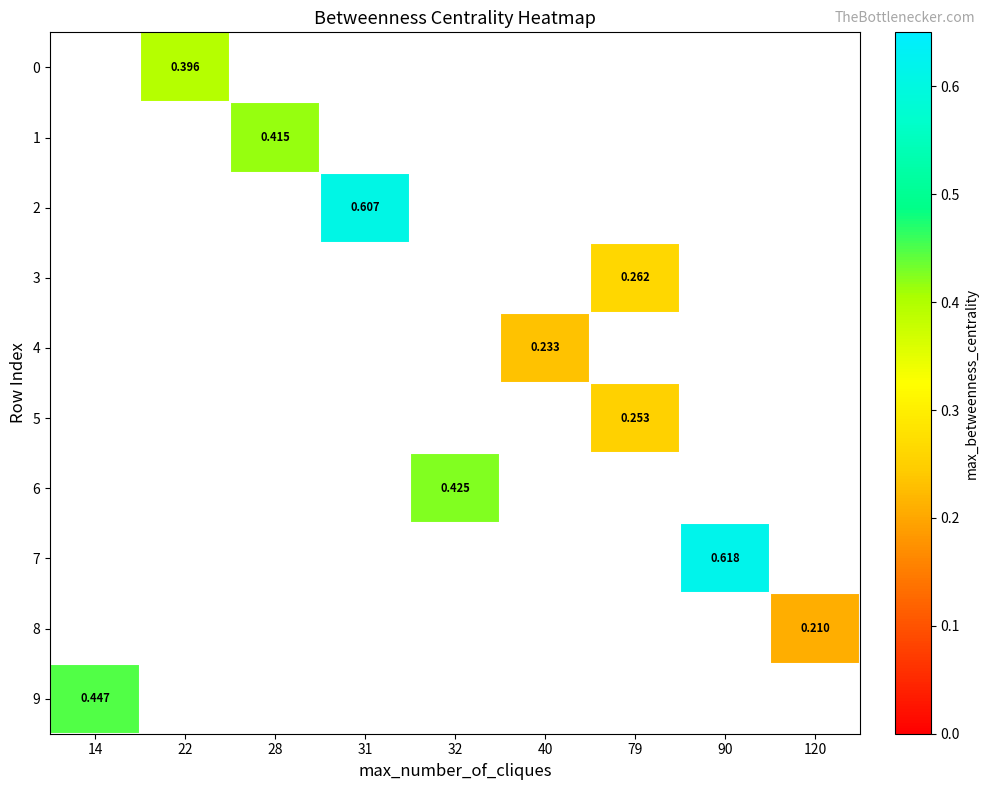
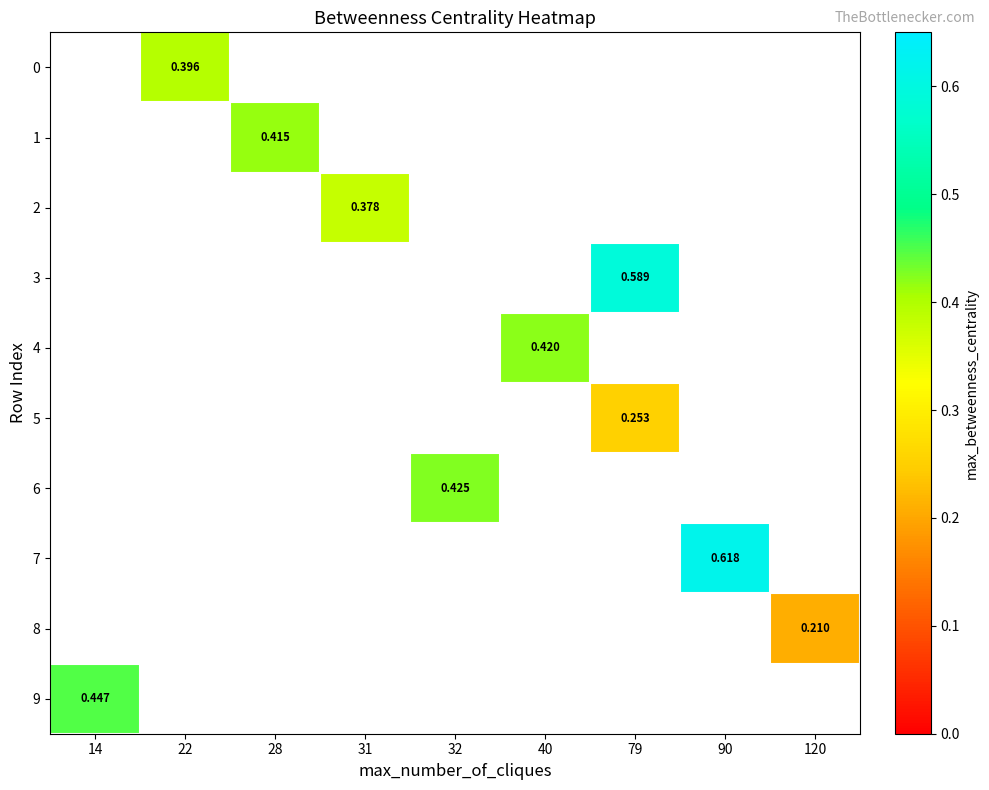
  {
    "0": {
      "22": 0.396
    },
    "1": {
      "28": 0.415
    },
    "2": {
-     "31": 0.607
+     "31": 0.378
    },
    "3": {
-     "79": 0.262
+     "79": 0.589
    },
    "4": {
-     "40": 0.233
+     "40": 0.420
    },
    "5": {
      "79": 0.253
    },
    "6": {
      "32": 0.425
    },
    "7": {
      "90": 0.618
    },
    "8": {
      "120": 0.210
    },
    "9": {
      "14": 0.447
    }
  }
